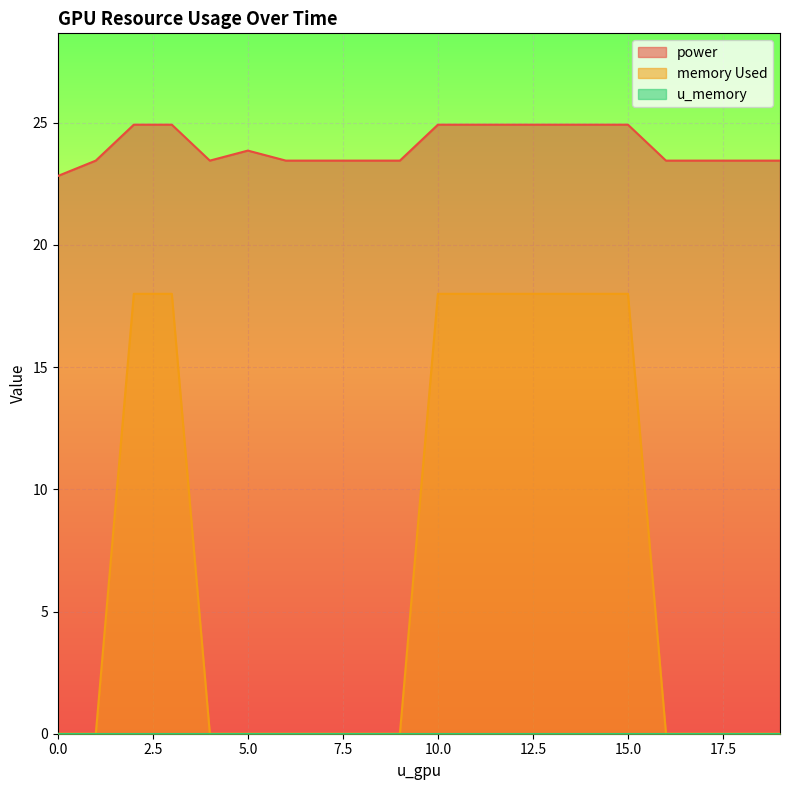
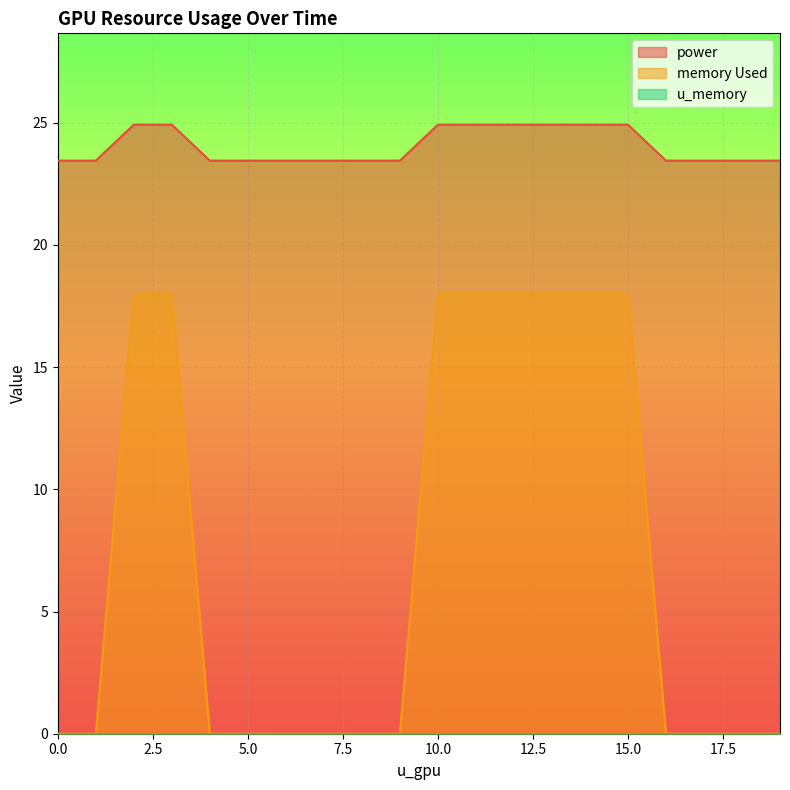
  {
    "power": {
-     "0.0": 22.8,
-     "5.0": 23.9,
+     "0.0": 23.5,
+     "5.0": 23.5,
      "10.0": 24.9,
      "15.0": 24.9
    },
    "memory Used": {
      "10.0": 18.0,
      "15.0": 18.0
    },
    "u_memory": {
      "10.0": 0.0,
      "15.0": 0.0
    }
  }
